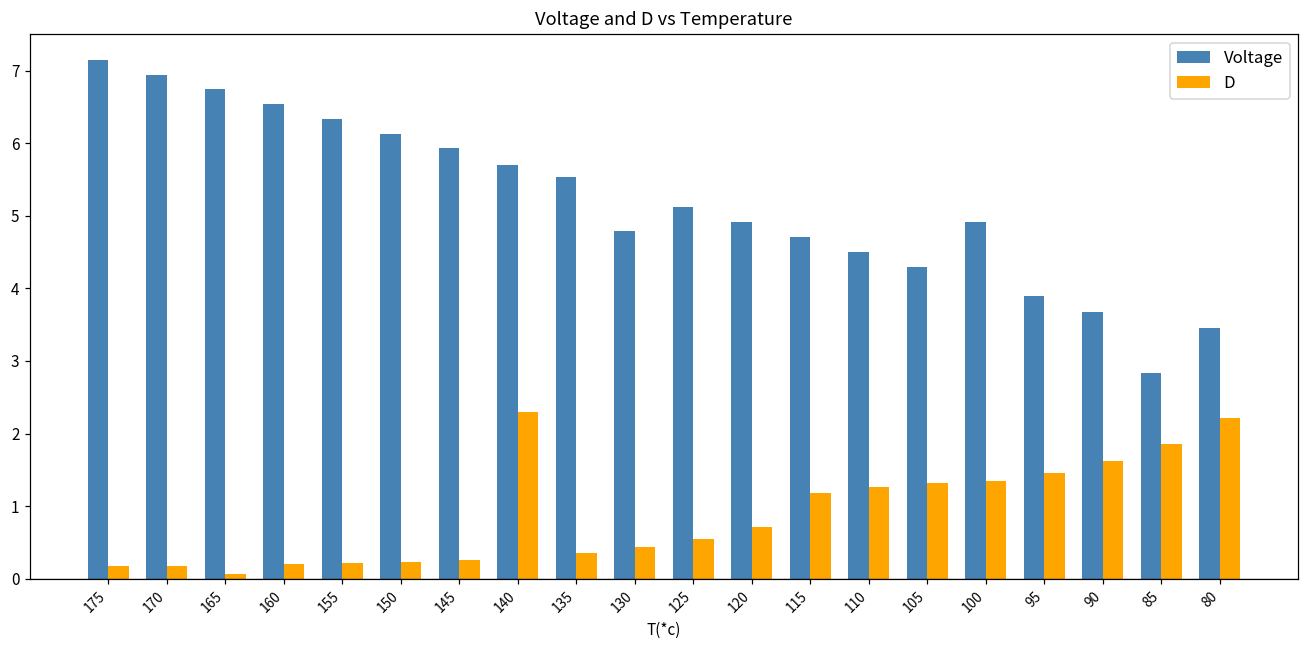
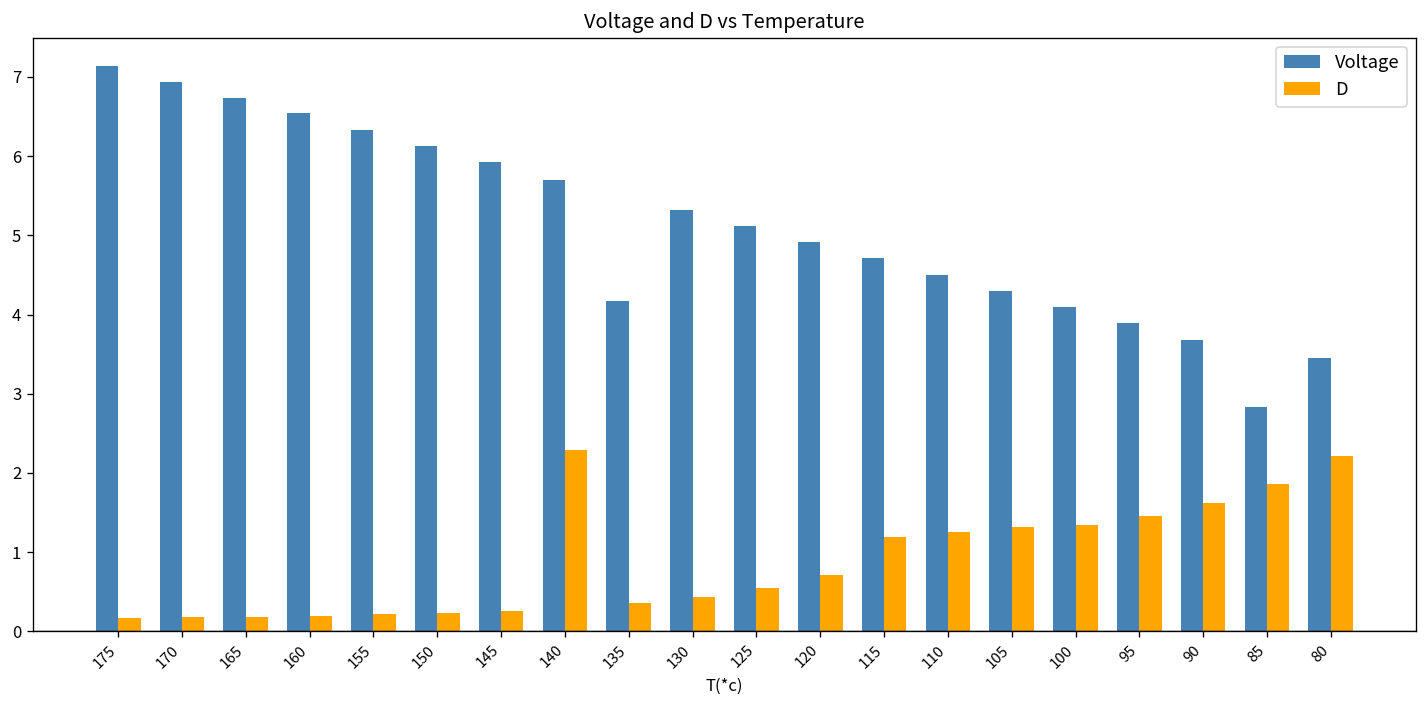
  {
    "Voltage": {
      "175": 7.1,
      "170": 6.9,
      "165": 6.7,
      "160": 6.5,
      "155": 6.3,
      "150": 6.1,
      "145": 5.9,
      "140": 5.7,
-     "135": 5.5,
-     "130": 4.8,
+     "135": 4.2,
+     "130": 5.3,
      "125": 5.1,
      "120": 4.9,
      "115": 4.7,
      "110": 4.5,
      "105": 4.3,
-     "100": 4.9,
+     "100": 4.1,
      "95": 3.9,
      "90": 3.7,
      "85": 2.8,
      "80": 3.5
    },
    "D": {
      "175": 0.2,
      "170": 0.2,
-     "165": 0.1,
+     "165": 0.2,
      "160": 0.2,
      "155": 0.2,
      "150": 0.2,
      "145": 0.3,
      "140": 2.3,
      "135": 0.4,
      "130": 0.4,
      "125": 0.5,
      "120": 0.7,
      "115": 1.2,
      "110": 1.3,
      "105": 1.3,
      "100": 1.3,
      "95": 1.5,
      "90": 1.6,
      "85": 1.9,
      "80": 2.2
    }
  }
